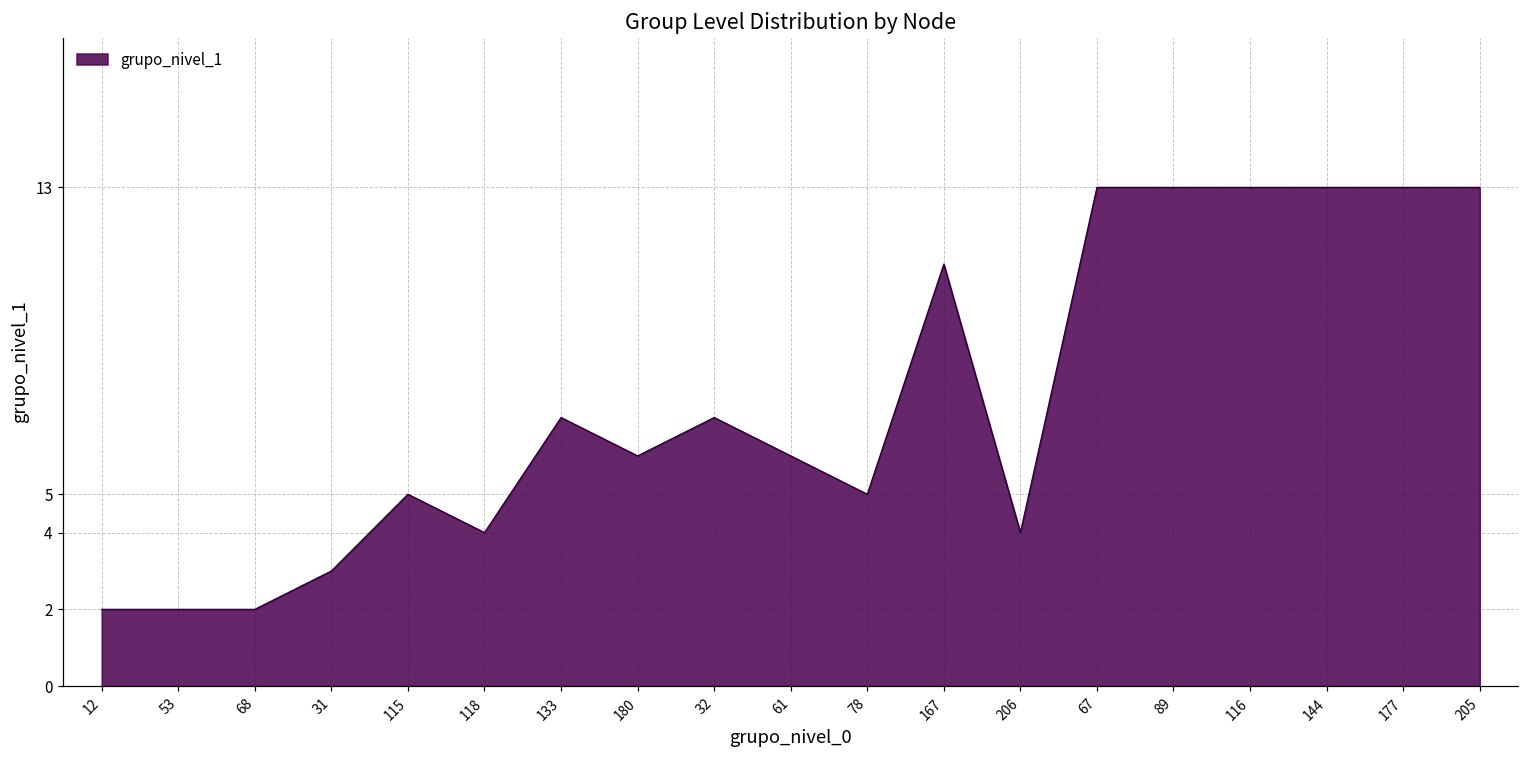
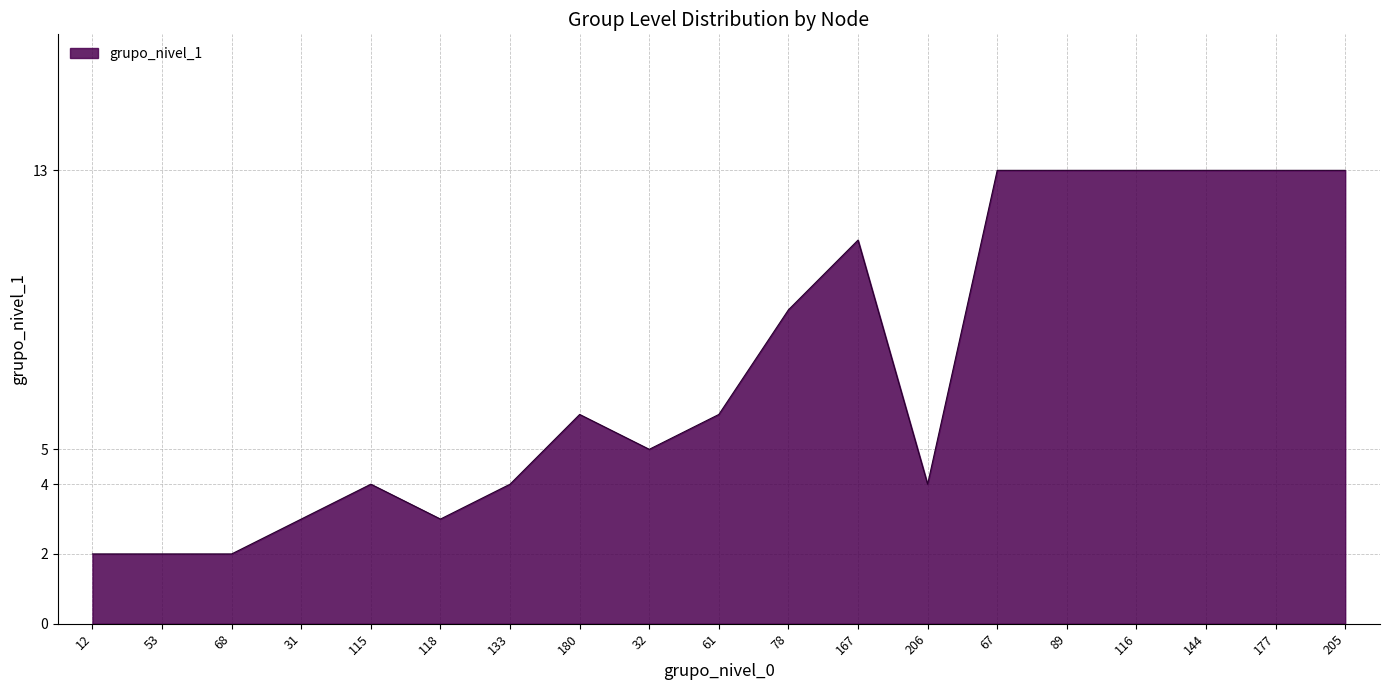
  {
    "12": 2,
    "53": 2,
    "68": 2,
    "31": 3,
-   "115": 5,
-   "118": 4,
-   "133": 7,
+   "115": 4,
+   "118": 3,
+   "133": 4,
    "180": 6,
-   "32": 7,
+   "32": 5,
    "61": 6,
-   "78": 5,
+   "78": 9,
    "167": 11,
    "206": 4,
    "67": 13,
    "89": 13,
    "116": 13,
    "144": 13,
    "177": 13,
    "205": 13
  }
